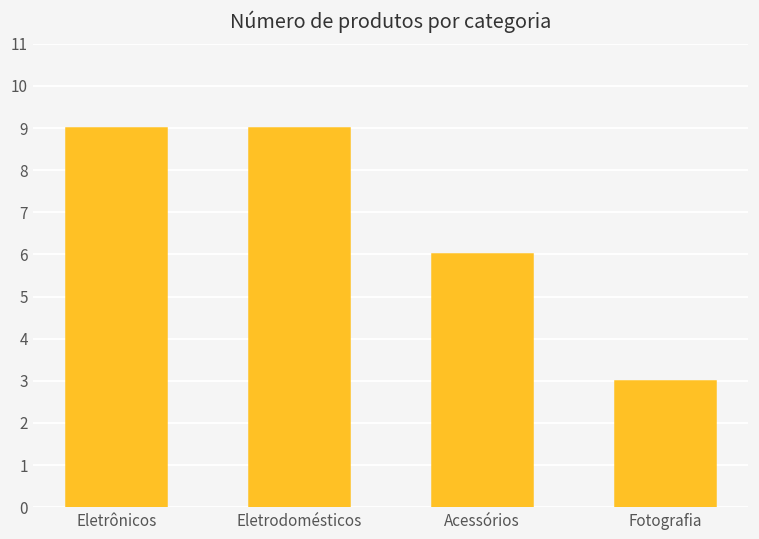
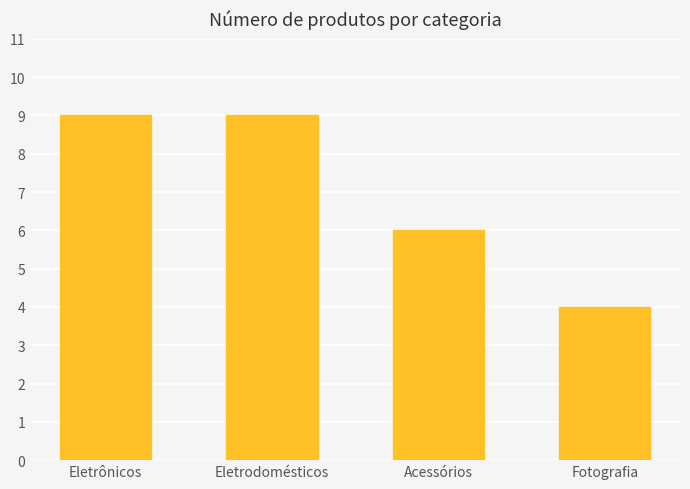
  {
    "Eletrônicos": 9,
    "Eletrodomésticos": 9,
    "Acessórios": 6,
-   "Fotografia": 3
+   "Fotografia": 4
  }
